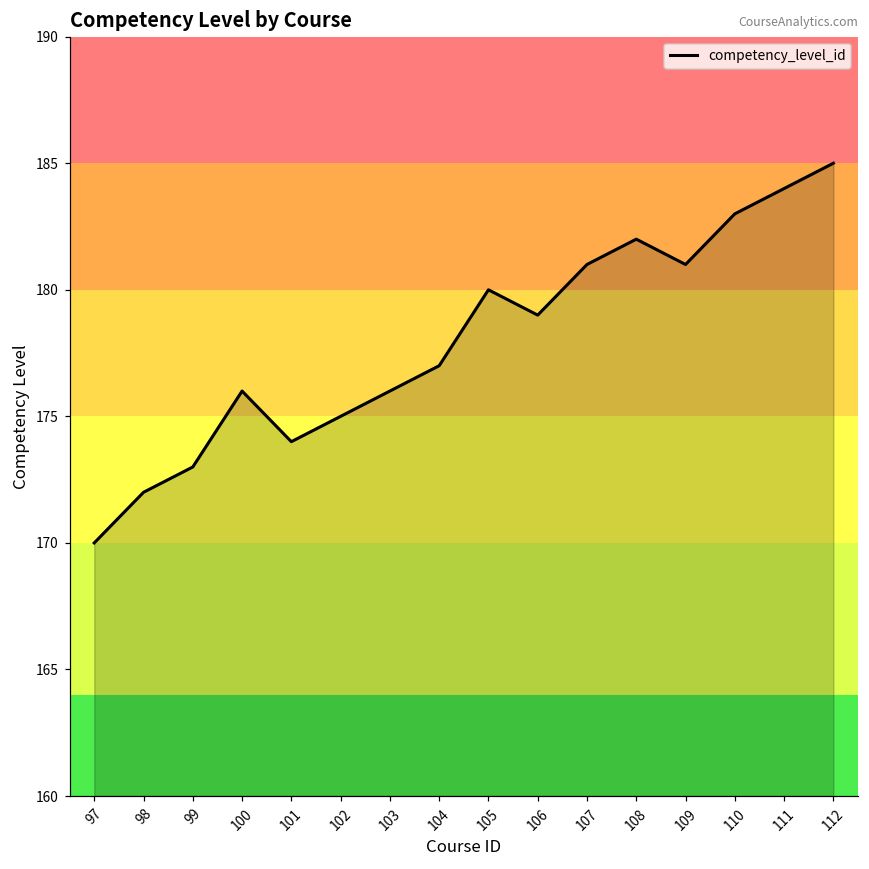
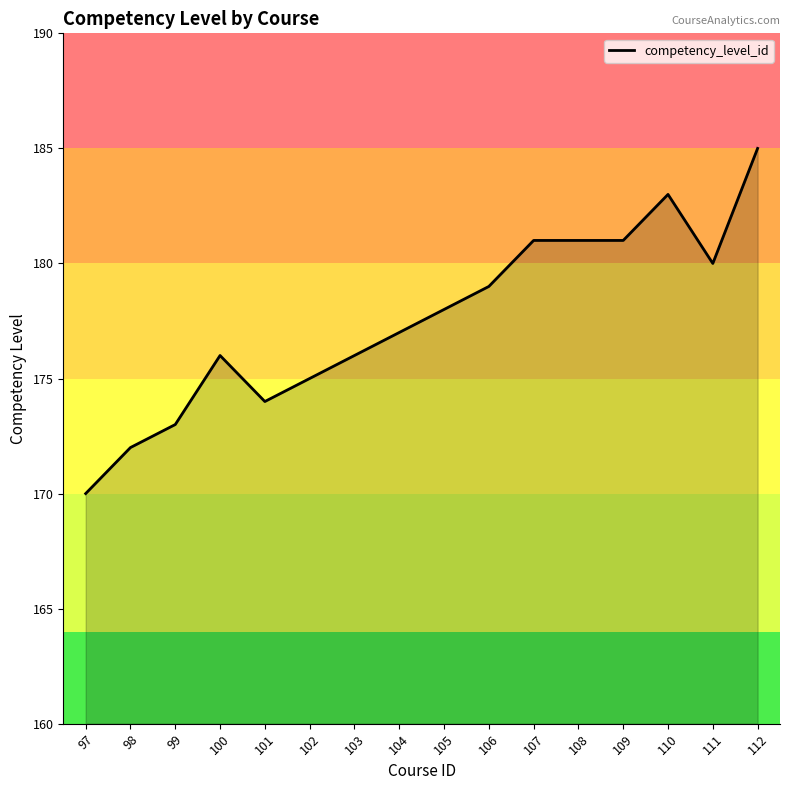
  {
    "97": 170,
    "98": 172,
    "99": 173,
    "100": 176,
    "101": 174,
    "102": 175,
    "103": 176,
    "104": 177,
-   "105": 180,
+   "105": 178,
    "106": 179,
    "107": 181,
-   "108": 182,
+   "108": 181,
    "109": 181,
    "110": 183,
-   "111": 184,
+   "111": 180,
    "112": 185
  }
